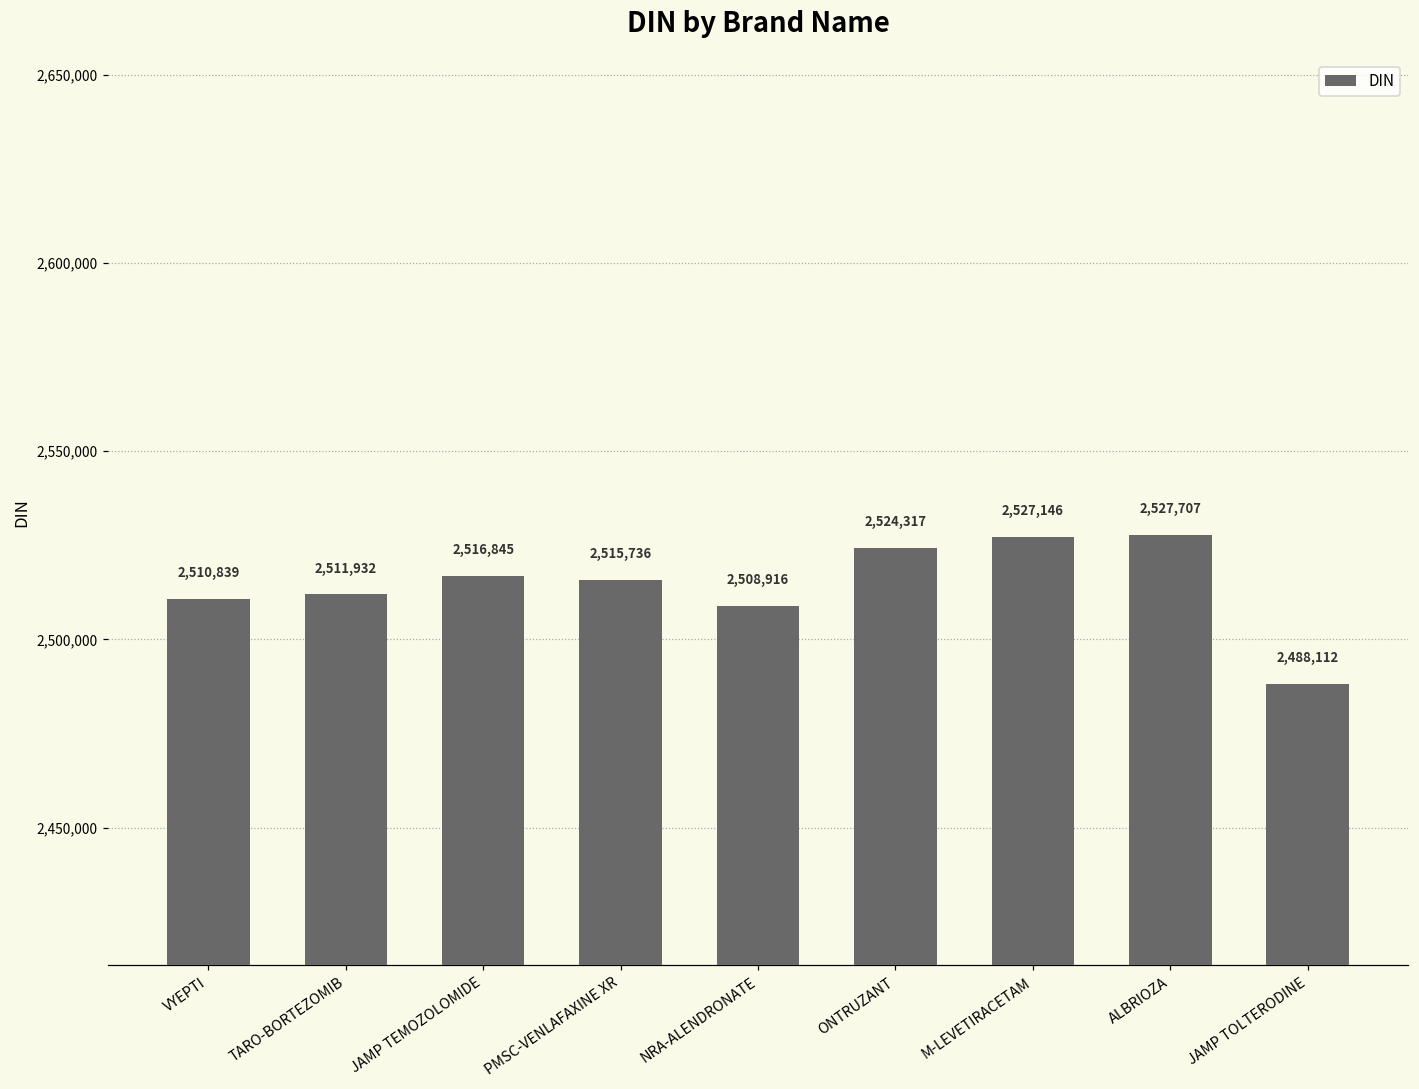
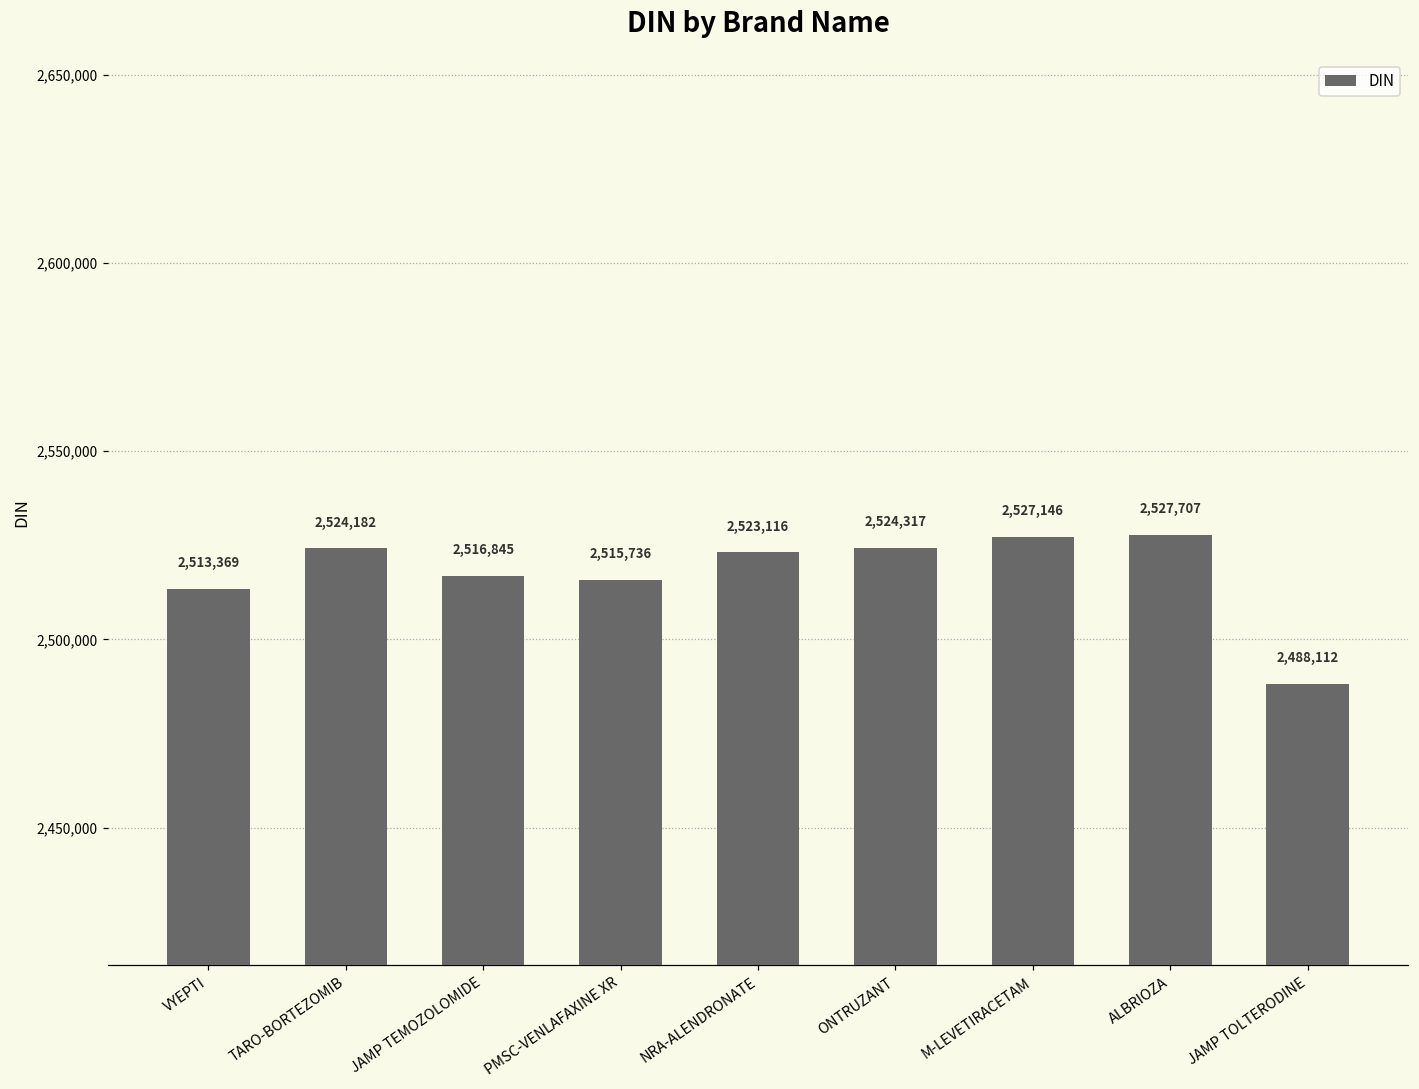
  {
-   "VYEPTI": "2,510,839",
-   "TARO-BORTEZOMIB": "2,511,932",
+   "VYEPTI": "2,513,369",
+   "TARO-BORTEZOMIB": "2,524,182",
    "JAMP TEMOZOLOMIDE": "2,516,845",
    "PMSC-VENLAFAXINE XR": "2,515,736",
-   "NRA-ALENDRONATE": "2,508,916",
+   "NRA-ALENDRONATE": "2,523,116",
    "ONTRUZANT": "2,524,317",
    "M-LEVETIRACETAM": "2,527,146",
    "ALBRIOZA": "2,527,707",
    "JAMP TOLTERODINE": "2,488,112"
  }
